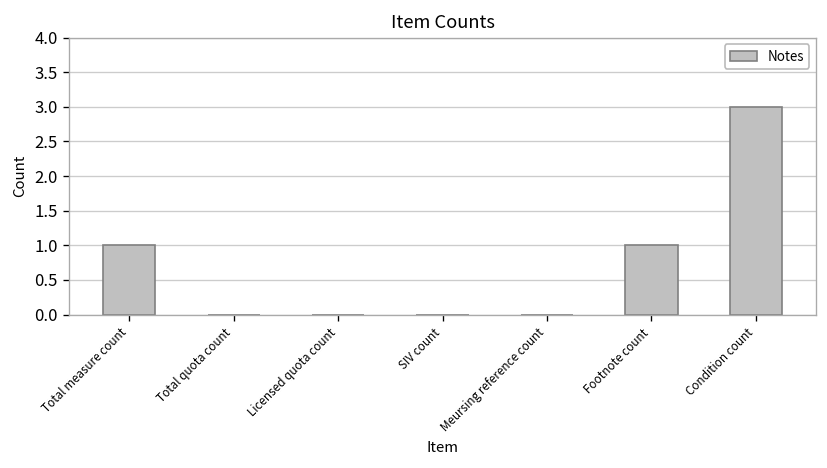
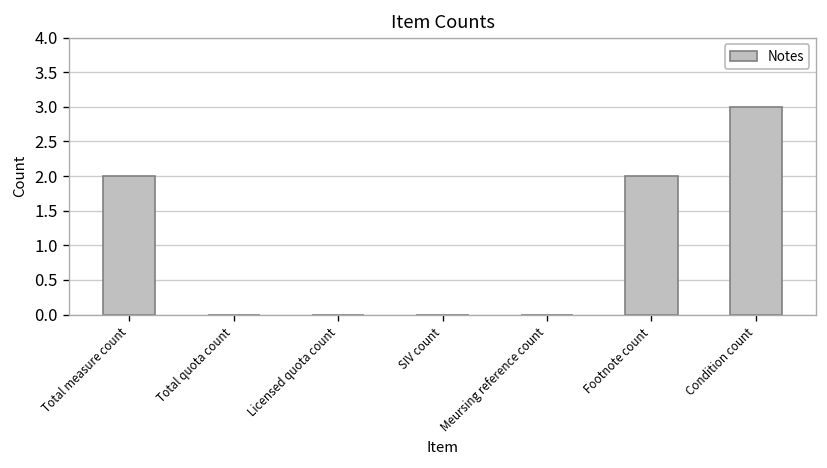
  {
-   "Total measure count": 1,
+   "Total measure count": 2,
    "Total quota count": 0,
    "Licensed quota count": 0,
    "SIV count": 0,
    "Meursing reference count": 0,
-   "Footnote count": 1,
+   "Footnote count": 2,
    "Condition count": 3
  }
